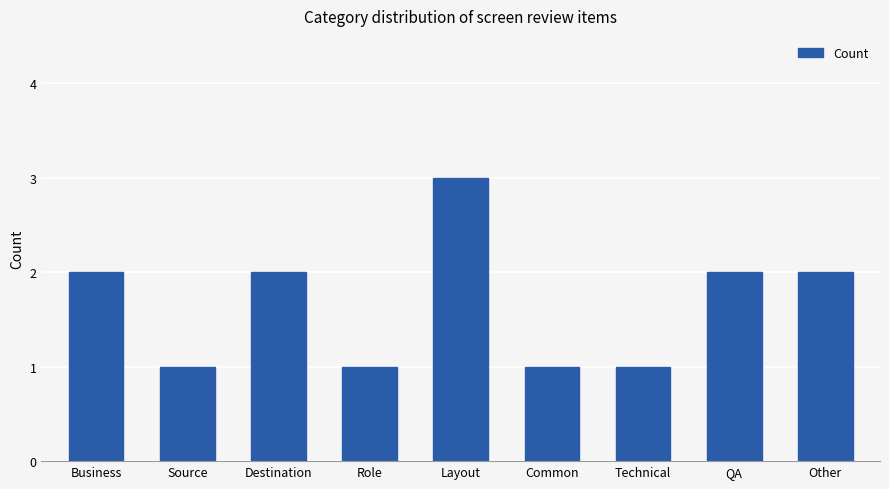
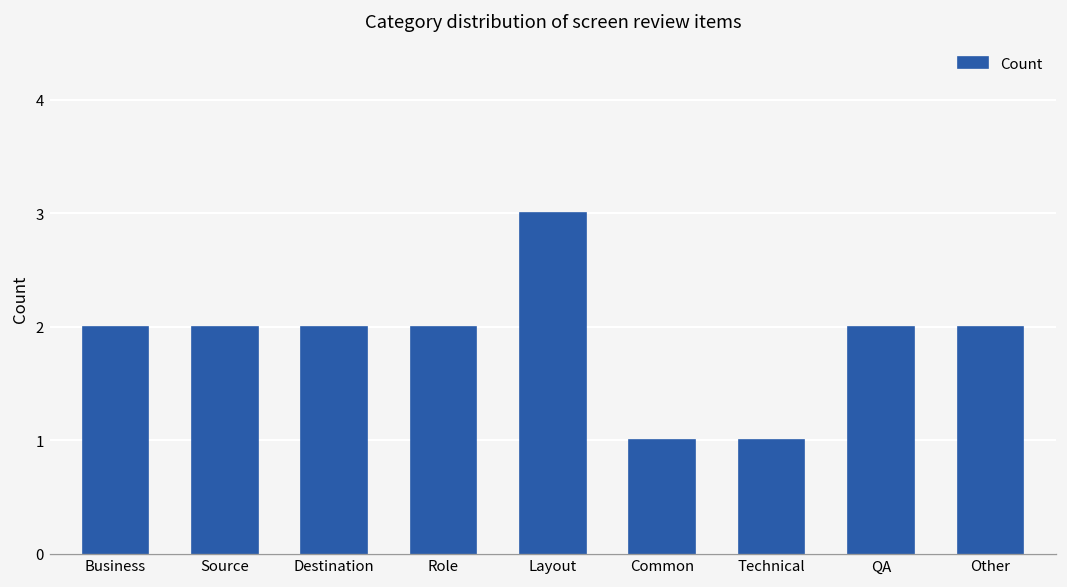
  {
    "Business": 2,
-   "Source": 1,
+   "Source": 2,
    "Destination": 2,
-   "Role": 1,
+   "Role": 2,
    "Layout": 3,
    "Common": 1,
    "Technical": 1,
    "QA": 2,
    "Other": 2
  }
